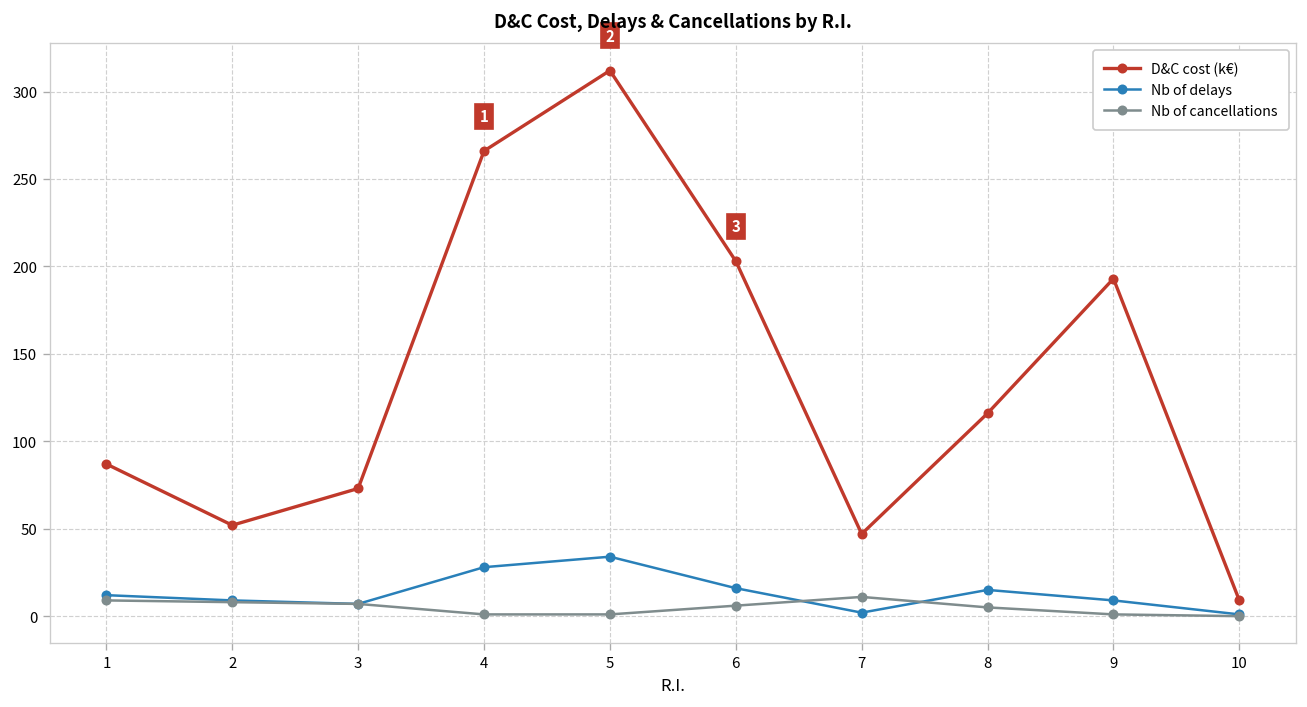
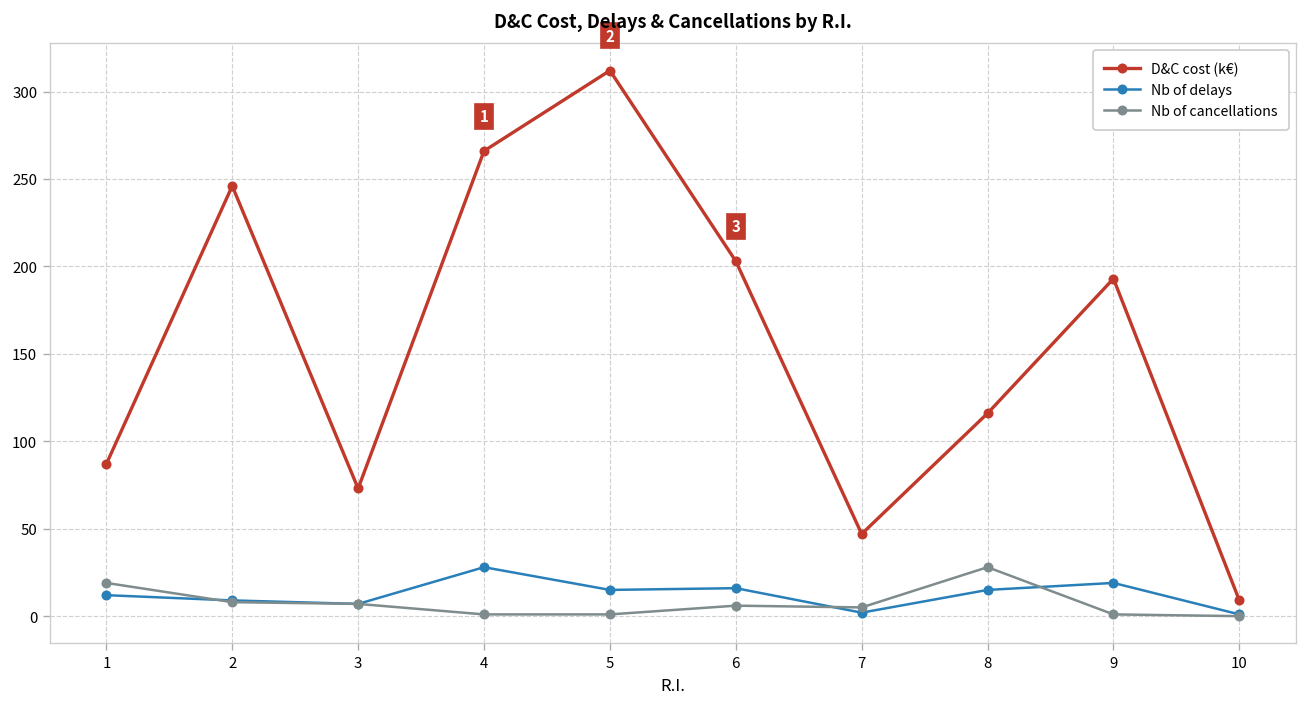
  {
    "D&C cost (k€)": {
      "1": 87,
-     "2": 52,
+     "2": 246,
      "3": 73,
      "7": 47,
      "8": 116,
      "9": 193,
      "10": 9
    },
    "Nb of delays": {
      "1": 12,
      "4": 28,
-     "5": 34,
+     "5": 15,
      "6": 16,
      "7": 2,
      "8": 15,
-     "9": 9
+     "9": 19
    },
    "Nb of cancellations": {
-     "1": 9,
+     "1": 19,
      "4": 1,
      "5": 1,
      "6": 6,
-     "7": 11,
-     "8": 5,
+     "7": 5,
+     "8": 28,
      "9": 1
    }
  }
